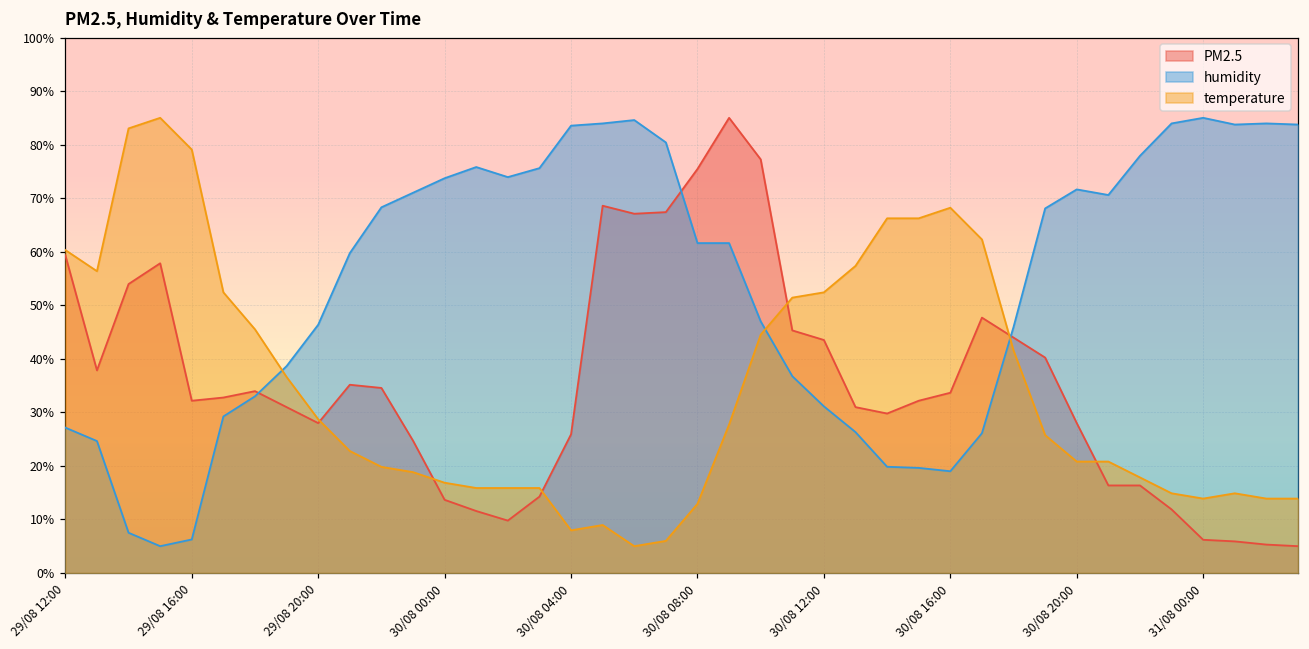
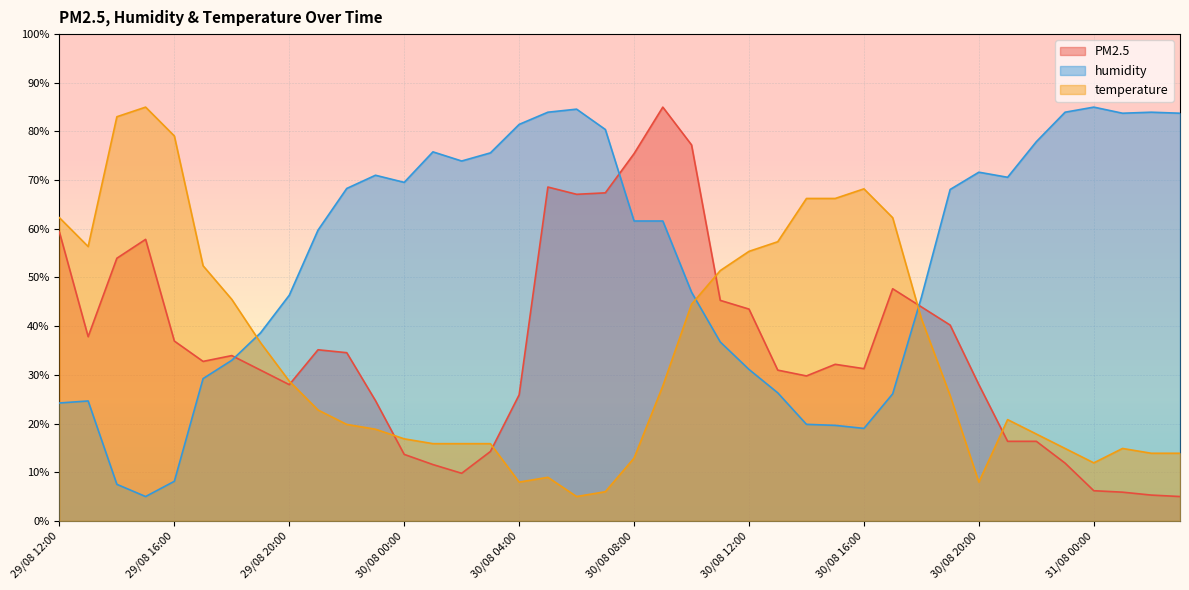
  {
    "PM2.5": {
      "29/08 12:00": "59%",
-     "29/08 16:00": "32%",
+     "29/08 16:00": "37%",
      "29/08 20:00": "28%",
      "30/08 00:00": "14%",
      "30/08 04:00": "26%",
      "30/08 08:00": "75%",
      "30/08 12:00": "44%",
-     "30/08 16:00": "34%",
+     "30/08 16:00": "31%",
      "30/08 20:00": "28%",
      "31/08 00:00": "6%"
    },
    "humidity": {
-     "29/08 12:00": "27%",
-     "29/08 16:00": "6%",
+     "29/08 12:00": "24%",
+     "29/08 16:00": "8%",
      "29/08 20:00": "46%",
-     "30/08 00:00": "74%",
-     "30/08 04:00": "84%",
+     "30/08 00:00": "70%",
+     "30/08 04:00": "81%",
      "30/08 08:00": "62%",
      "30/08 12:00": "31%",
      "30/08 16:00": "19%",
      "30/08 20:00": "72%",
      "31/08 00:00": "85%"
    },
    "temperature": {
-     "29/08 12:00": "60%",
+     "29/08 12:00": "62%",
      "29/08 16:00": "79%",
      "29/08 20:00": "29%",
      "30/08 00:00": "17%",
      "30/08 04:00": "8%",
      "30/08 08:00": "13%",
-     "30/08 12:00": "52%",
+     "30/08 12:00": "55%",
      "30/08 16:00": "68%",
-     "30/08 20:00": "21%",
-     "31/08 00:00": "14%"
+     "30/08 20:00": "8%",
+     "31/08 00:00": "12%"
    }
  }
